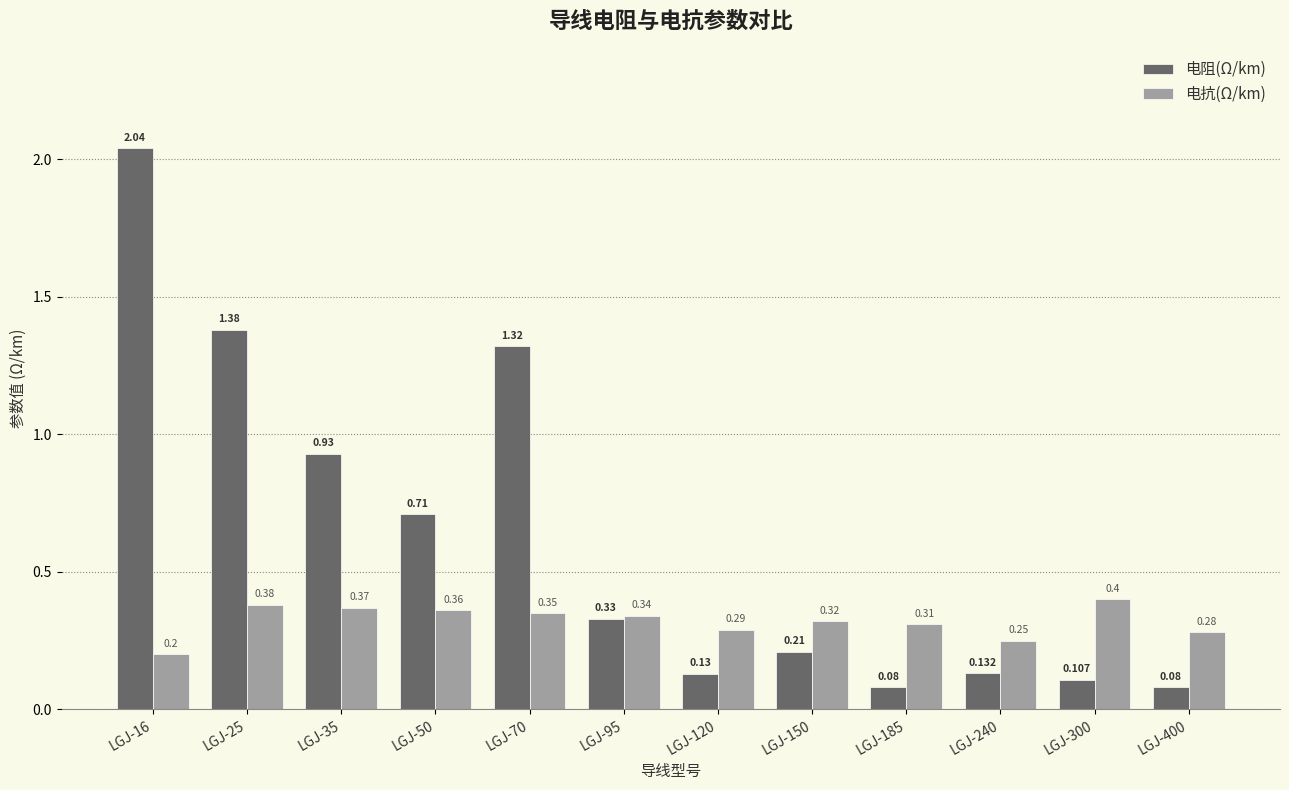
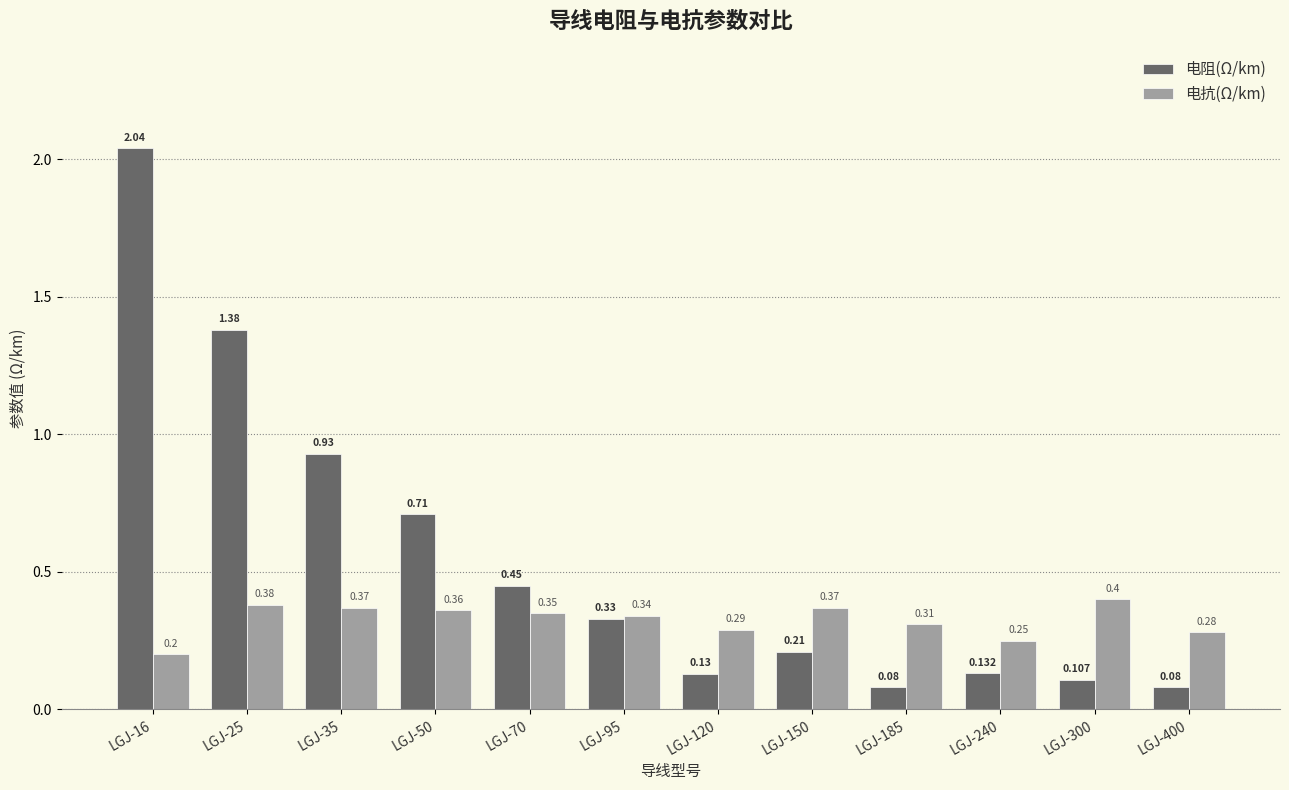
  {
    "电阻(Ω/km)": {
      "LGJ-16": 2.04,
      "LGJ-25": 1.38,
      "LGJ-35": 0.93,
      "LGJ-50": 0.71,
-     "LGJ-70": 1.32,
+     "LGJ-70": 0.45,
      "LGJ-95": 0.33,
      "LGJ-120": 0.13,
      "LGJ-150": 0.21,
      "LGJ-185": 0.08,
      "LGJ-240": 0.132,
      "LGJ-300": 0.107,
      "LGJ-400": 0.08
    },
    "电抗(Ω/km)": {
      "LGJ-16": 0.2,
      "LGJ-25": 0.38,
      "LGJ-35": 0.37,
      "LGJ-50": 0.36,
      "LGJ-70": 0.35,
      "LGJ-95": 0.34,
      "LGJ-120": 0.29,
-     "LGJ-150": 0.32,
+     "LGJ-150": 0.37,
      "LGJ-185": 0.31,
      "LGJ-240": 0.25,
      "LGJ-300": 0.4,
      "LGJ-400": 0.28
    }
  }
